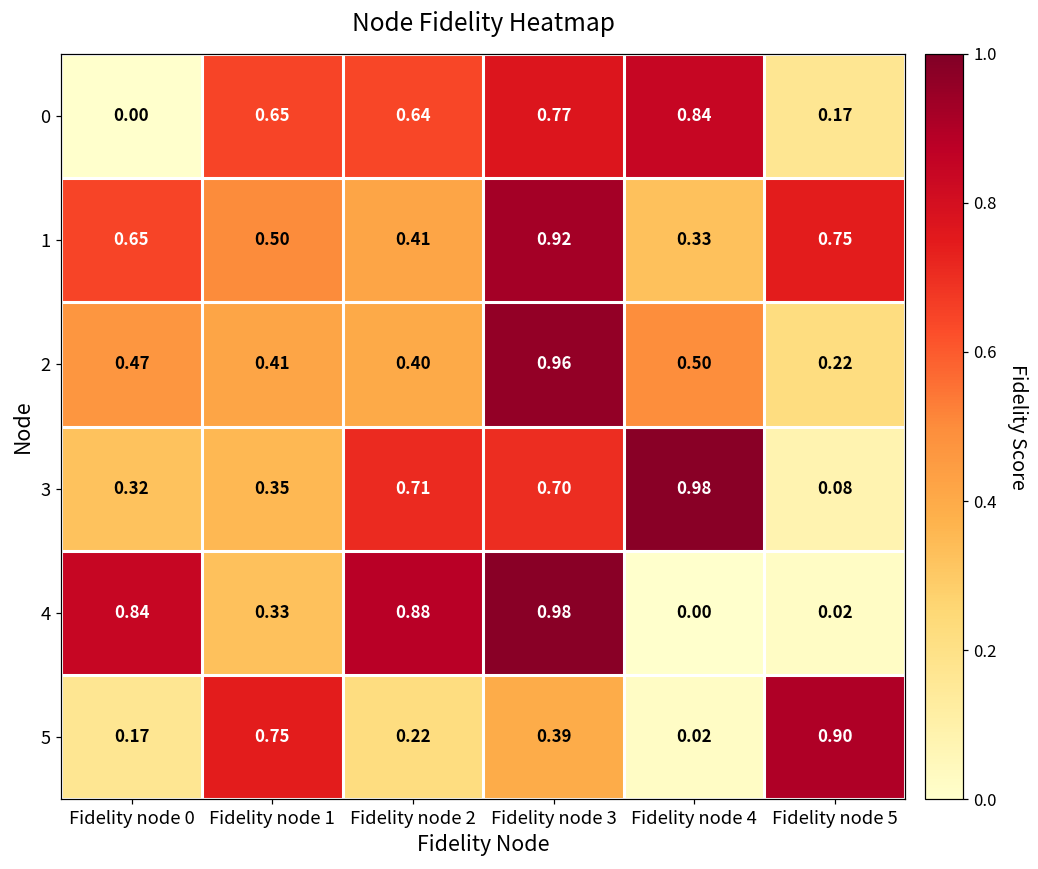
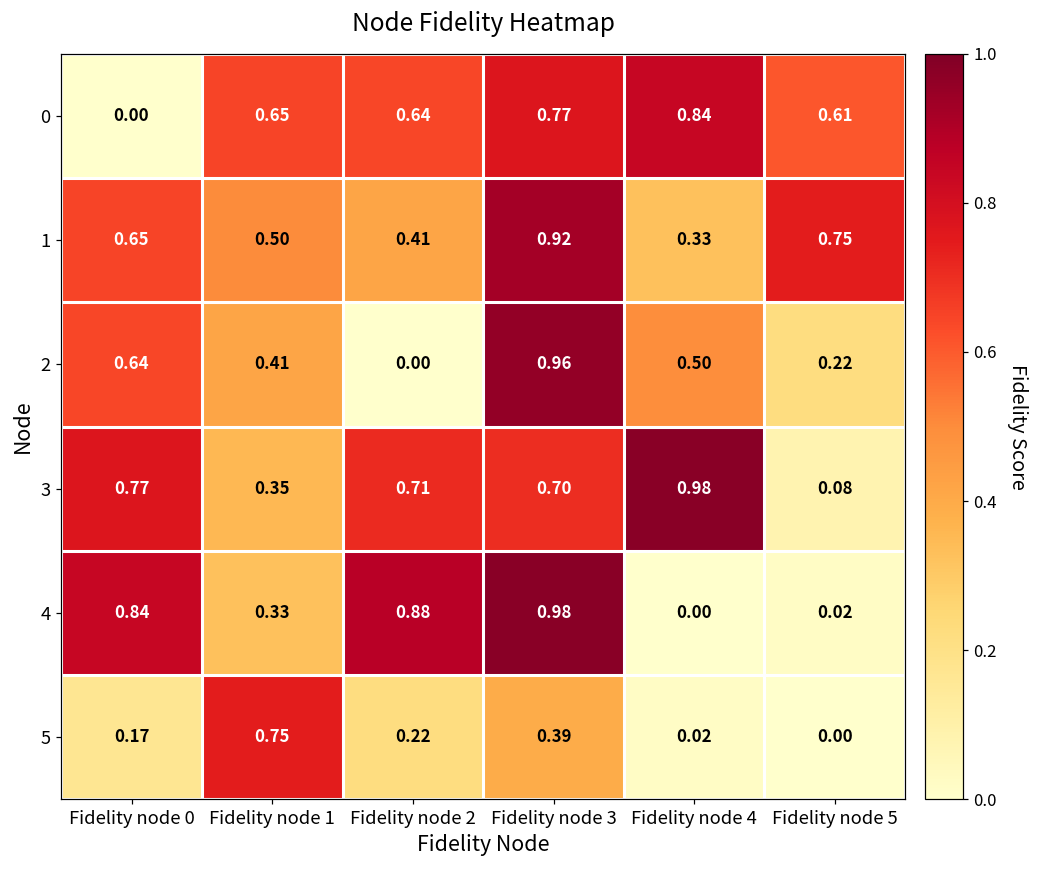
  {
    "0": {
      "Fidelity node 0": 0.00,
      "Fidelity node 1": 0.65,
      "Fidelity node 2": 0.64,
      "Fidelity node 3": 0.77,
      "Fidelity node 4": 0.84,
-     "Fidelity node 5": 0.17
+     "Fidelity node 5": 0.61
    },
    "1": {
      "Fidelity node 0": 0.65,
      "Fidelity node 1": 0.50,
      "Fidelity node 2": 0.41,
      "Fidelity node 3": 0.92,
      "Fidelity node 4": 0.33,
      "Fidelity node 5": 0.75
    },
    "2": {
-     "Fidelity node 0": 0.47,
+     "Fidelity node 0": 0.64,
      "Fidelity node 1": 0.41,
-     "Fidelity node 2": 0.40,
+     "Fidelity node 2": 0.00,
      "Fidelity node 3": 0.96,
      "Fidelity node 4": 0.50,
      "Fidelity node 5": 0.22
    },
    "3": {
-     "Fidelity node 0": 0.32,
+     "Fidelity node 0": 0.77,
      "Fidelity node 1": 0.35,
      "Fidelity node 2": 0.71,
      "Fidelity node 3": 0.70,
      "Fidelity node 4": 0.98,
      "Fidelity node 5": 0.08
    },
    "4": {
      "Fidelity node 0": 0.84,
      "Fidelity node 1": 0.33,
      "Fidelity node 2": 0.88,
      "Fidelity node 3": 0.98,
      "Fidelity node 4": 0.00,
      "Fidelity node 5": 0.02
    },
    "5": {
      "Fidelity node 0": 0.17,
      "Fidelity node 1": 0.75,
      "Fidelity node 2": 0.22,
      "Fidelity node 3": 0.39,
      "Fidelity node 4": 0.02,
-     "Fidelity node 5": 0.90
+     "Fidelity node 5": 0.00
    }
  }
